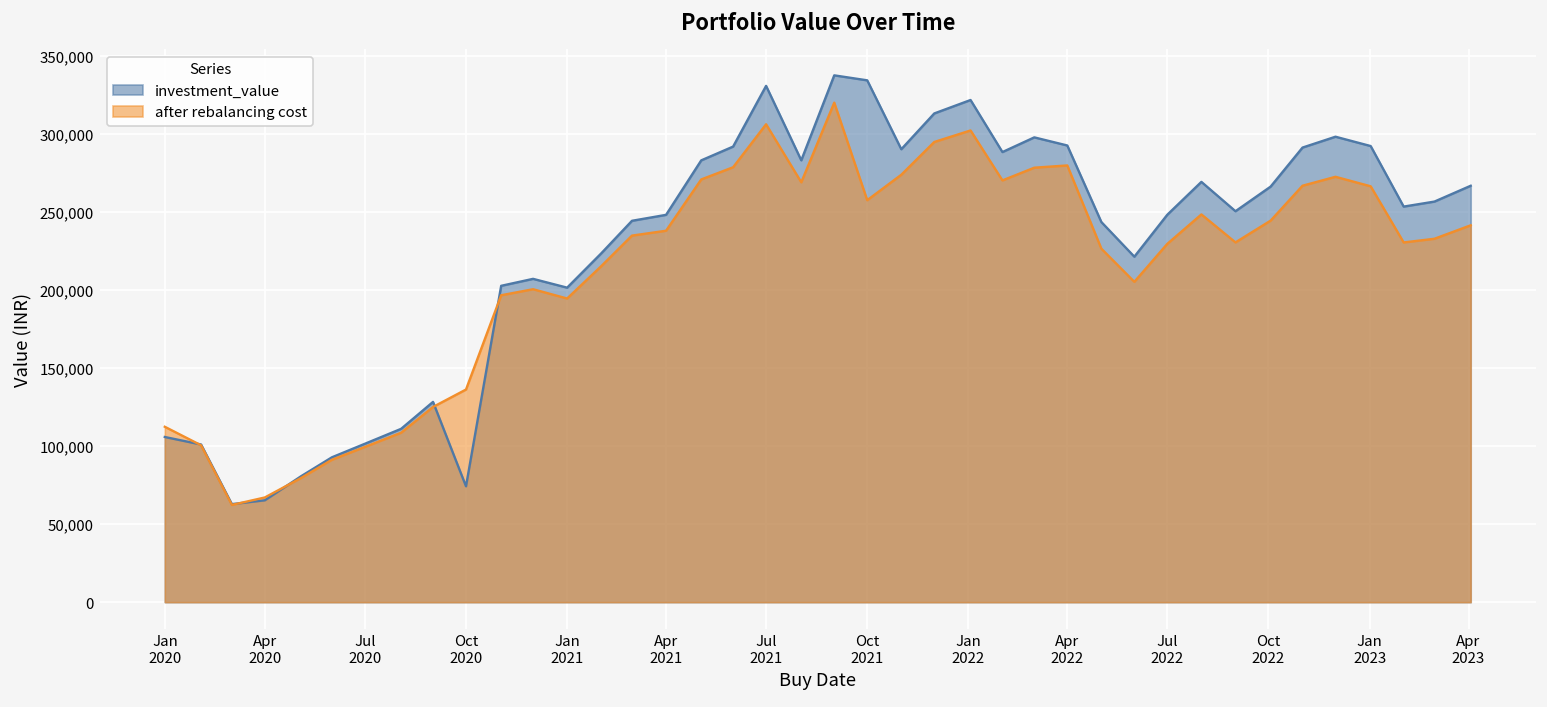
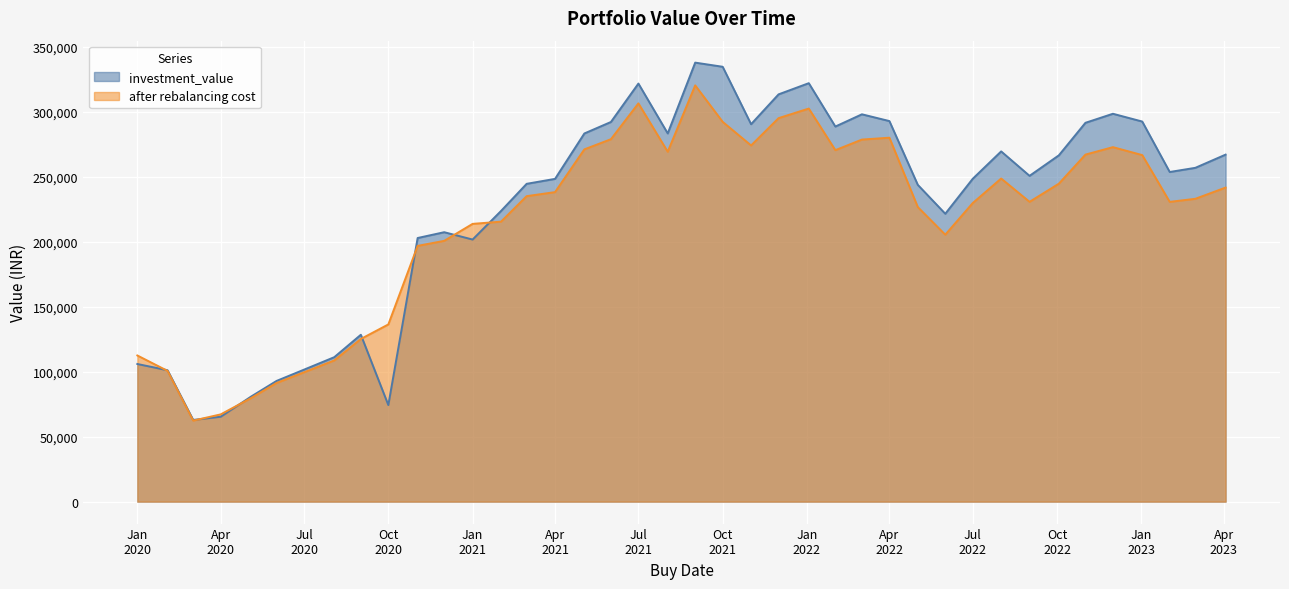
  {
    "investment_value": {
      "Jan 2020": "106,000",
      "Jul 2020": "102,000",
      "Oct 2020": "74,000",
      "Jan 2021": "202,000",
      "Apr 2021": "248,000",
-     "Jul 2021": "331,000",
+     "Jul 2021": "322,000",
      "Oct 2021": "335,000",
      "Apr 2022": "293,000",
      "Jul 2022": "248,000"
    },
    "after rebalancing cost": {
      "Jan 2020": "112,000",
      "Jul 2020": "100,000",
      "Oct 2020": "136,000",
-     "Jan 2021": "195,000",
+     "Jan 2021": "214,000",
      "Apr 2021": "238,000",
      "Jul 2021": "306,000",
-     "Oct 2021": "258,000",
+     "Oct 2021": "292,000",
      "Apr 2022": "280,000",
      "Jul 2022": "230,000"
    }
  }
